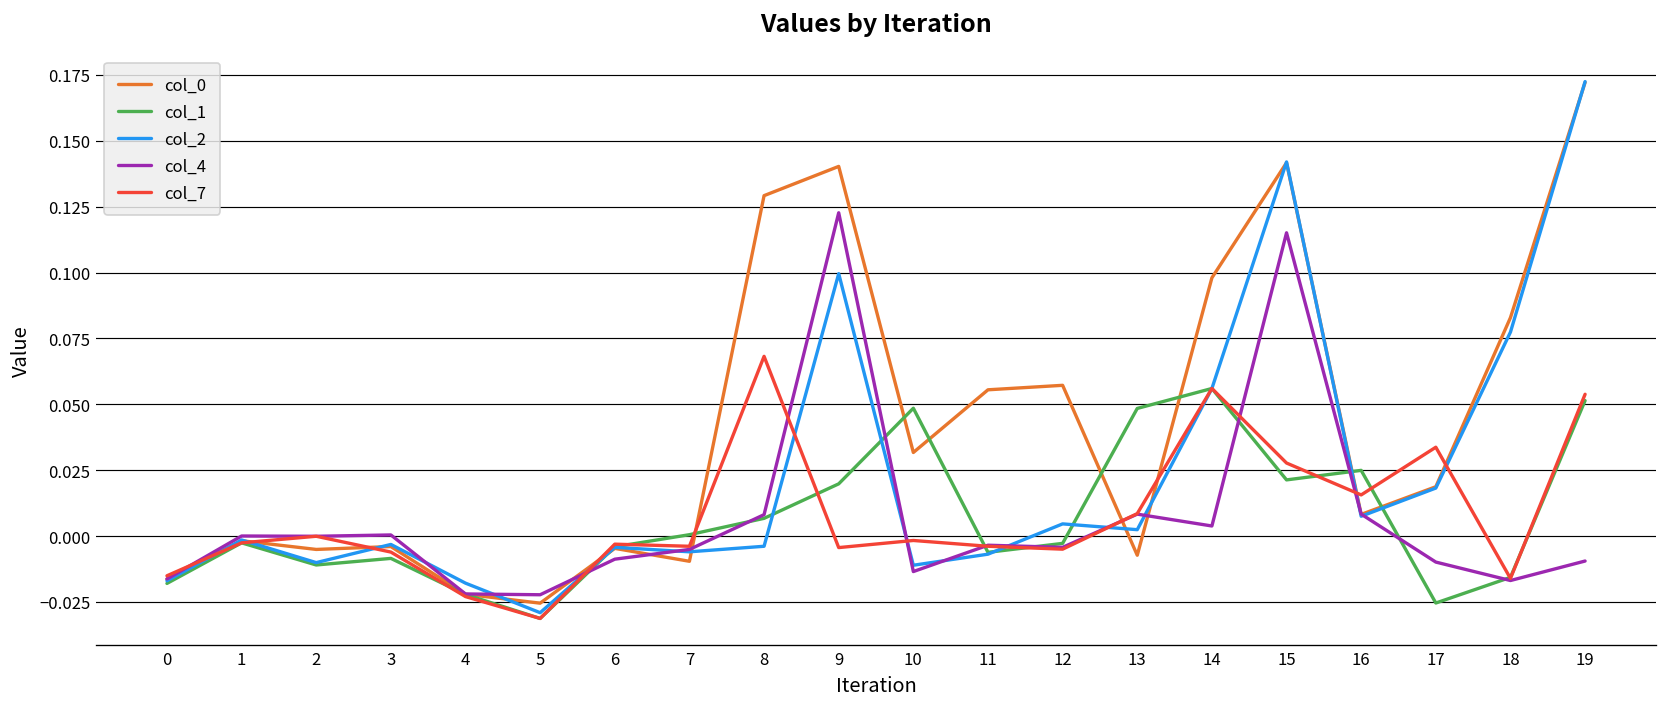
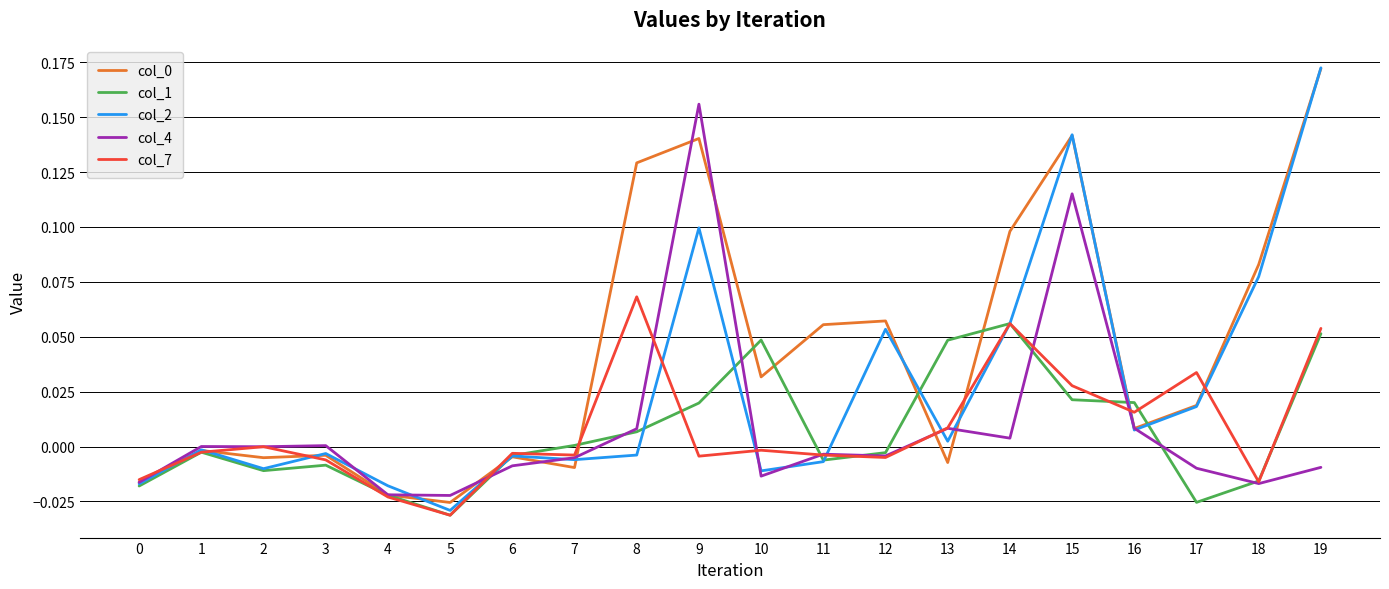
  {
    "col_1": {
      "3": -0.008,
      "7": 0.001,
      "8": 0.007,
      "9": 0.020,
      "10": 0.048,
      "12": -0.003,
      "13": 0.048,
      "15": 0.021,
-     "16": 0.025,
+     "16": 0.020,
      "17": -0.025,
      "19": 0.051
    },
    "col_2": {
      "4": -0.018,
      "5": -0.029,
      "8": -0.004,
      "9": 0.100,
      "10": -0.011,
-     "12": 0.005,
+     "12": 0.053,
      "13": 0.002,
      "18": 0.077
    },
    "col_4": {
      "1": 0.000,
      "3": 0.000,
      "5": -0.022,
      "6": -0.009,
      "8": 0.008,
-     "9": 0.123,
+     "9": 0.156,
      "10": -0.013,
      "14": 0.004,
      "15": 0.115,
      "17": -0.010,
      "19": -0.010
    }
  }
